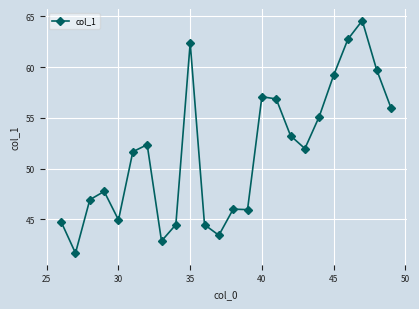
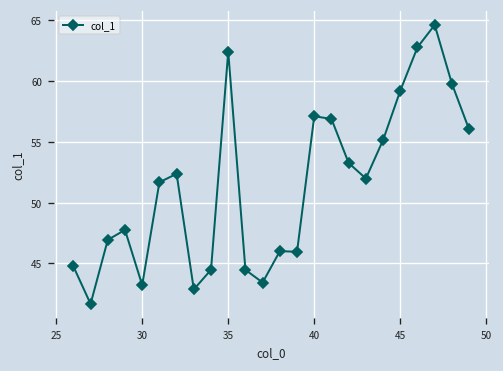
  {
-   "30": 44.9,
+   "30": 43.2,
    "35": 62.4,
    "40": 57.1,
    "45": 59.2
  }
